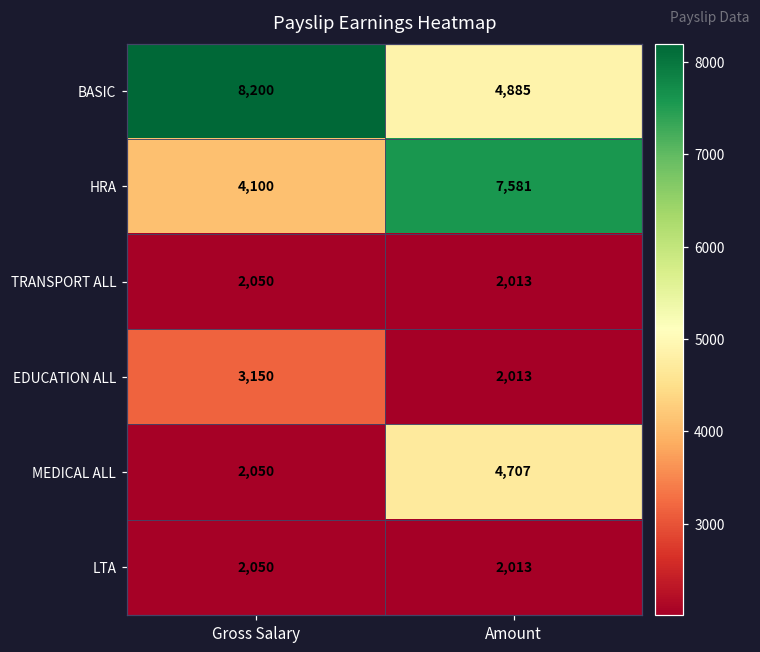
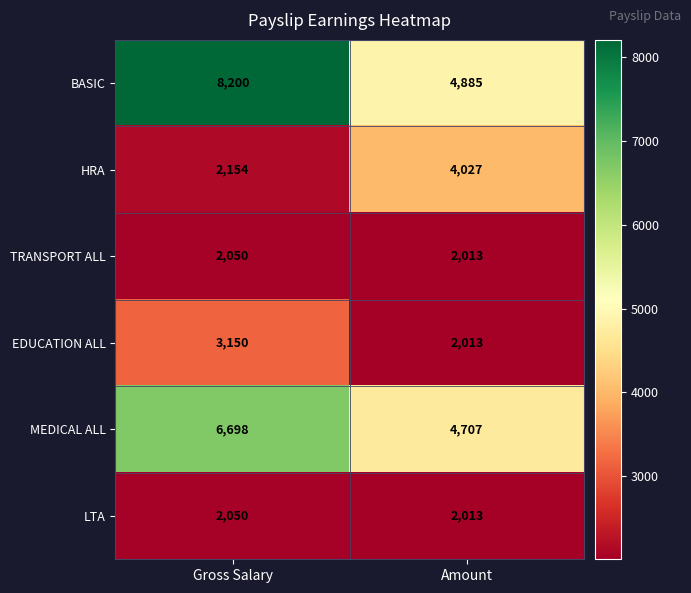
  {
    "BASIC": {
      "Gross Salary": "8,200",
      "Amount": "4,885"
    },
    "HRA": {
-     "Gross Salary": "4,100",
-     "Amount": "7,581"
+     "Gross Salary": "2,154",
+     "Amount": "4,027"
    },
    "TRANSPORT ALL": {
      "Gross Salary": "2,050",
      "Amount": "2,013"
    },
    "EDUCATION ALL": {
      "Gross Salary": "3,150",
      "Amount": "2,013"
    },
    "MEDICAL ALL": {
-     "Gross Salary": "2,050",
+     "Gross Salary": "6,698",
      "Amount": "4,707"
    },
    "LTA": {
      "Gross Salary": "2,050",
      "Amount": "2,013"
    }
  }
